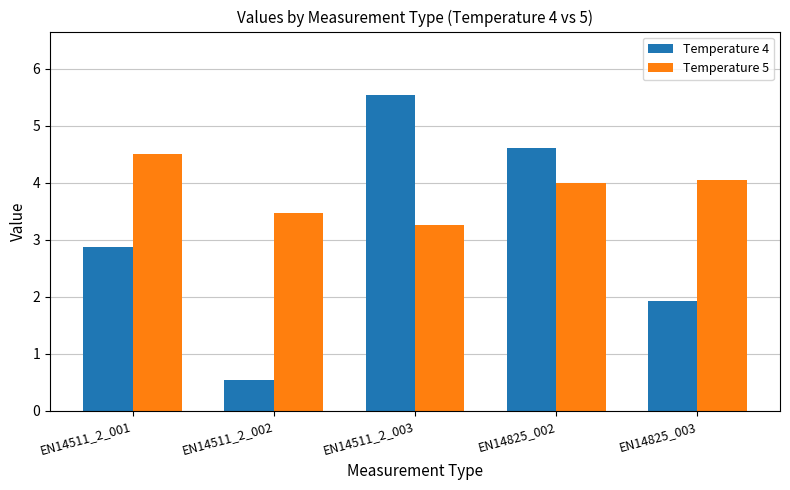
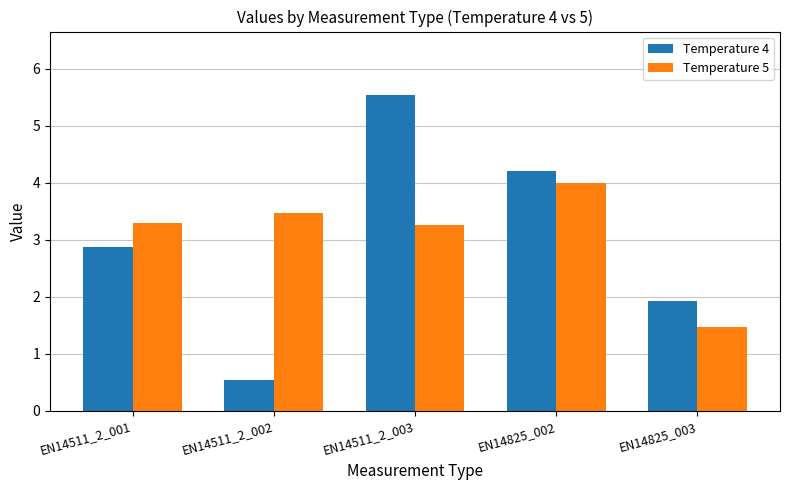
  {
    "Temperature 4": {
      "EN14511_2_001": 2.9,
      "EN14511_2_002": 0.6,
      "EN14511_2_003": 5.5,
-     "EN14825_002": 4.6,
+     "EN14825_002": 4.2,
      "EN14825_003": 1.9
    },
    "Temperature 5": {
-     "EN14511_2_001": 4.5,
+     "EN14511_2_001": 3.3,
      "EN14511_2_002": 3.5,
      "EN14511_2_003": 3.3,
      "EN14825_002": 4.0,
-     "EN14825_003": 4.1
+     "EN14825_003": 1.5
    }
  }
